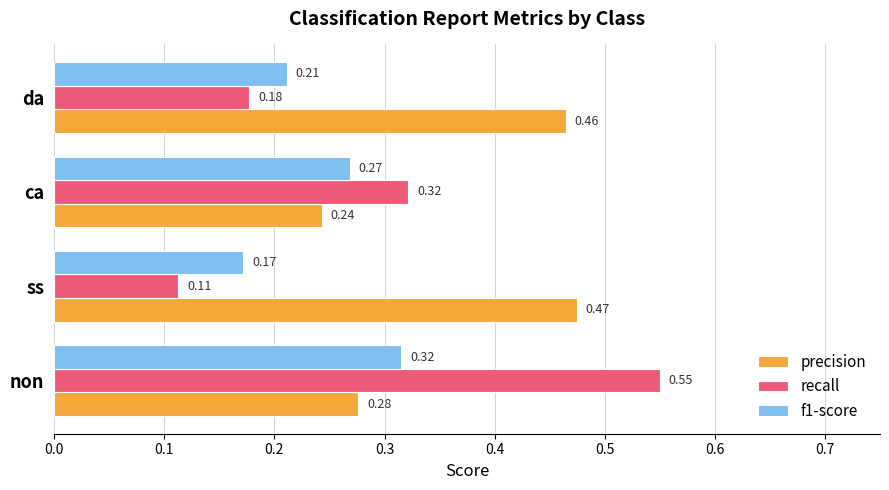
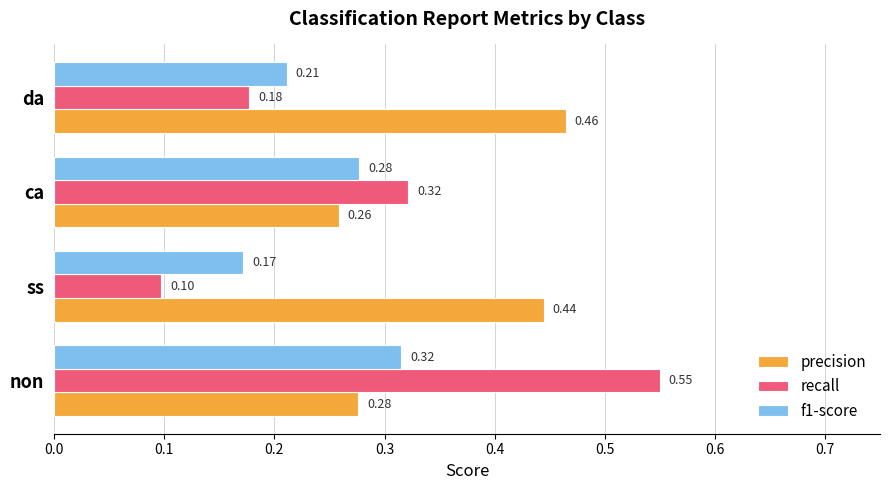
  {
    "precision": {
      "da": 0.46,
-     "ca": 0.24,
-     "ss": 0.47,
+     "ca": 0.26,
+     "ss": 0.44,
      "non": 0.28
    },
    "recall": {
      "da": 0.18,
      "ca": 0.32,
-     "ss": 0.11,
+     "ss": 0.10,
      "non": 0.55
    },
    "f1-score": {
      "da": 0.21,
-     "ca": 0.27,
+     "ca": 0.28,
      "ss": 0.17,
      "non": 0.32
    }
  }
